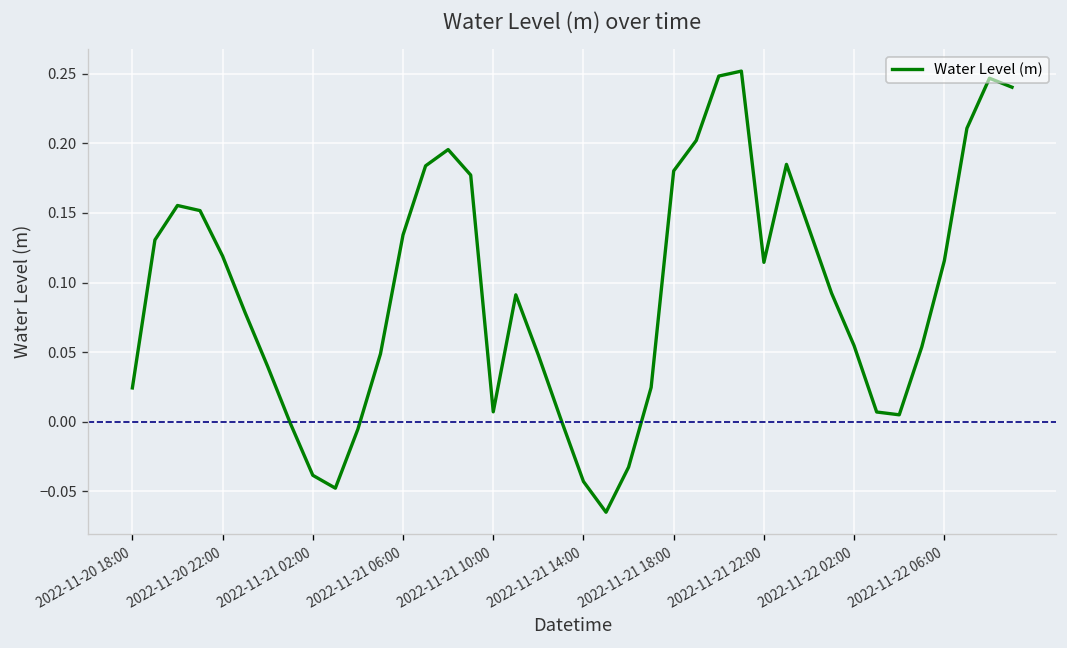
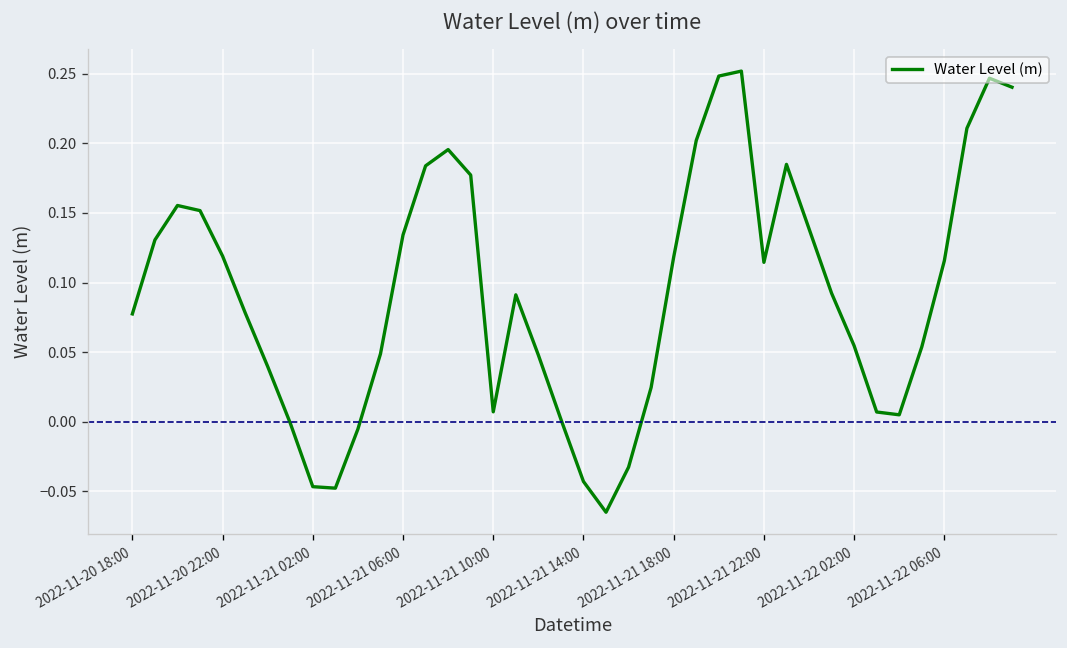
  {
-   "2022-11-20 18:00": 0.024,
+   "2022-11-20 18:00": 0.077,
    "2022-11-20 22:00": 0.119,
-   "2022-11-21 02:00": -0.039,
+   "2022-11-21 02:00": -0.047,
    "2022-11-21 06:00": 0.134,
    "2022-11-21 10:00": 0.007,
    "2022-11-21 14:00": -0.043,
-   "2022-11-21 18:00": 0.180,
+   "2022-11-21 18:00": 0.118,
    "2022-11-21 22:00": 0.114,
    "2022-11-22 02:00": 0.054,
    "2022-11-22 06:00": 0.116
  }
